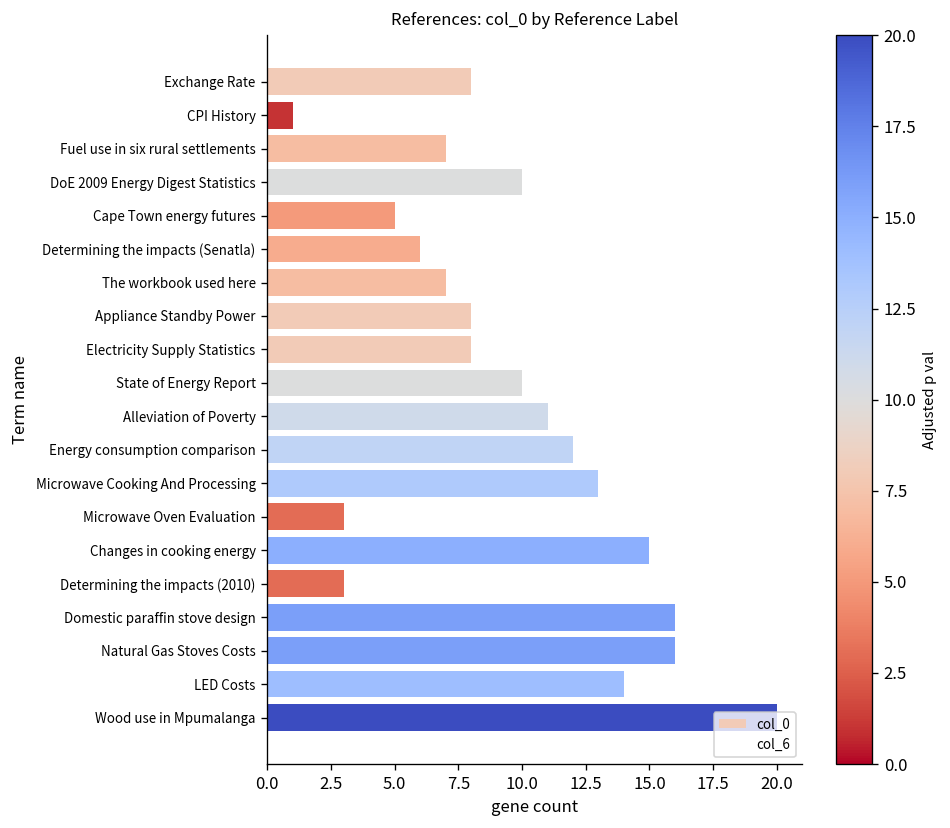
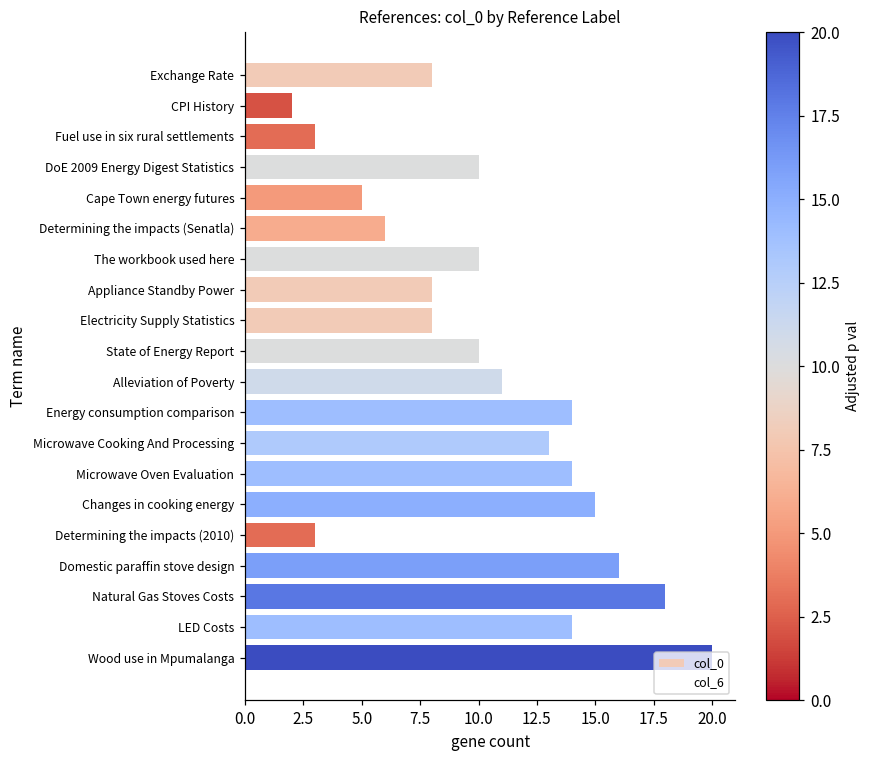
  {
    "col_0": {
      "Exchange Rate": 8,
-     "CPI History": 1,
-     "Fuel use in six rural settlements": 7,
+     "CPI History": 2,
+     "Fuel use in six rural settlements": 3,
      "DoE 2009 Energy Digest Statistics": 10,
      "Cape Town energy futures": 5,
      "Determining the impacts (Senatla)": 6,
-     "The workbook used here": 7,
+     "The workbook used here": 10,
      "Appliance Standby Power": 8,
      "Electricity Supply Statistics": 8,
      "State of Energy Report": 10,
      "Alleviation of Poverty": 11,
-     "Energy consumption comparison": 12,
+     "Energy consumption comparison": 14,
      "Microwave Cooking And Processing": 13,
-     "Microwave Oven Evaluation": 3,
+     "Microwave Oven Evaluation": 14,
      "Changes in cooking energy": 15,
      "Determining the impacts (2010)": 3,
      "Domestic paraffin stove design": 16,
-     "Natural Gas Stoves Costs": 16,
+     "Natural Gas Stoves Costs": 18,
      "LED Costs": 14
    },
    "col_6": {
      "Exchange Rate": 0,
      "CPI History": 0,
      "Fuel use in six rural settlements": 0,
      "DoE 2009 Energy Digest Statistics": 0,
      "Cape Town energy futures": 0,
      "Determining the impacts (Senatla)": 0,
      "The workbook used here": 0,
      "Appliance Standby Power": 0,
      "Electricity Supply Statistics": 0,
      "State of Energy Report": 0,
      "Alleviation of Poverty": 0,
      "Energy consumption comparison": 0,
      "Microwave Cooking And Processing": 0,
      "Microwave Oven Evaluation": 0,
      "Changes in cooking energy": 0,
      "Determining the impacts (2010)": 0,
      "Domestic paraffin stove design": 0,
      "Natural Gas Stoves Costs": 0,
      "LED Costs": 0,
      "Wood use in Mpumalanga": 0
    }
  }
